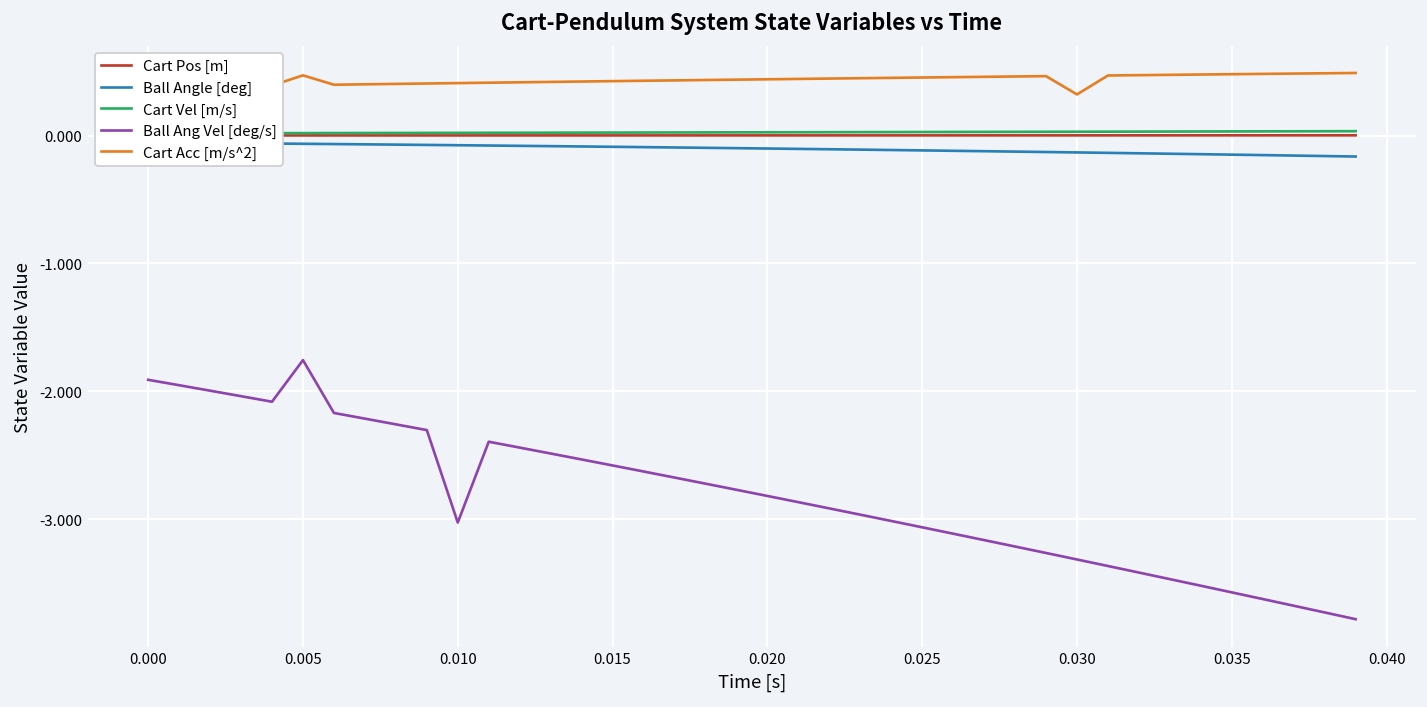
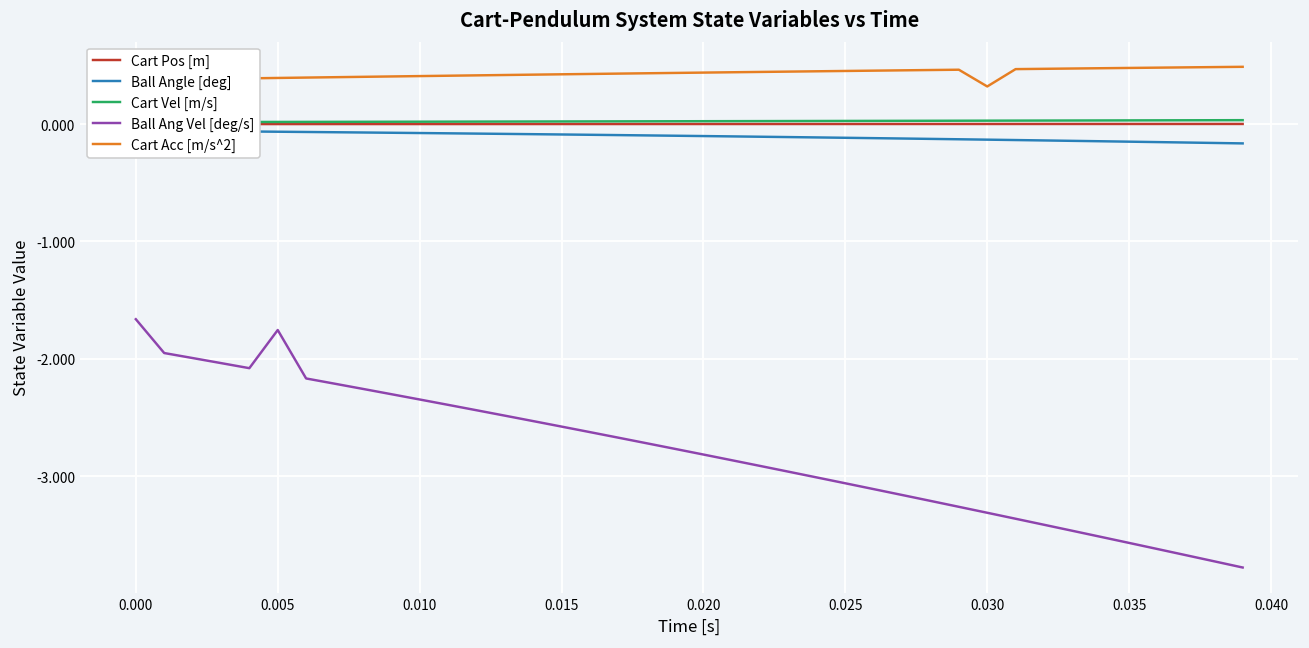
  {
    "Cart Pos [m]": {
      "0.020": 0.00,
      "0.025": 0.00,
      "0.030": 0.00,
      "0.035": 0.00
    },
    "Ball Angle [deg]": {
      "0.005": -0.06,
      "0.010": -0.08,
      "0.015": -0.09,
      "0.020": -0.10,
      "0.025": -0.12,
      "0.030": -0.13,
      "0.035": -0.15
    },
    "Cart Vel [m/s]": {
      "0.020": 0.03,
      "0.025": 0.03,
      "0.030": 0.03,
      "0.035": 0.03
    },
    "Ball Ang Vel [deg/s]": {
-     "0.000": -1.91,
+     "0.000": -1.66,
      "0.005": -1.76,
-     "0.010": -3.02,
+     "0.010": -2.35,
      "0.015": -2.58,
      "0.020": -2.82,
      "0.025": -3.06,
      "0.030": -3.31,
      "0.035": -3.57
    },
    "Cart Acc [m/s^2]": {
-     "0.005": 0.47,
+     "0.005": 0.39,
      "0.010": 0.41,
      "0.015": 0.42,
      "0.020": 0.44,
      "0.025": 0.45,
      "0.030": 0.32,
      "0.035": 0.48
    }
  }
